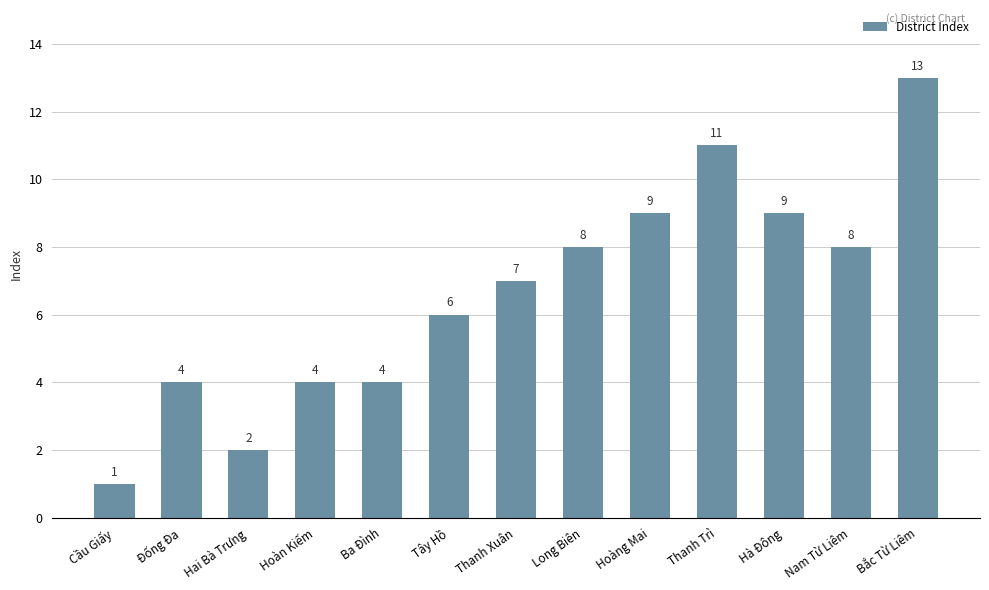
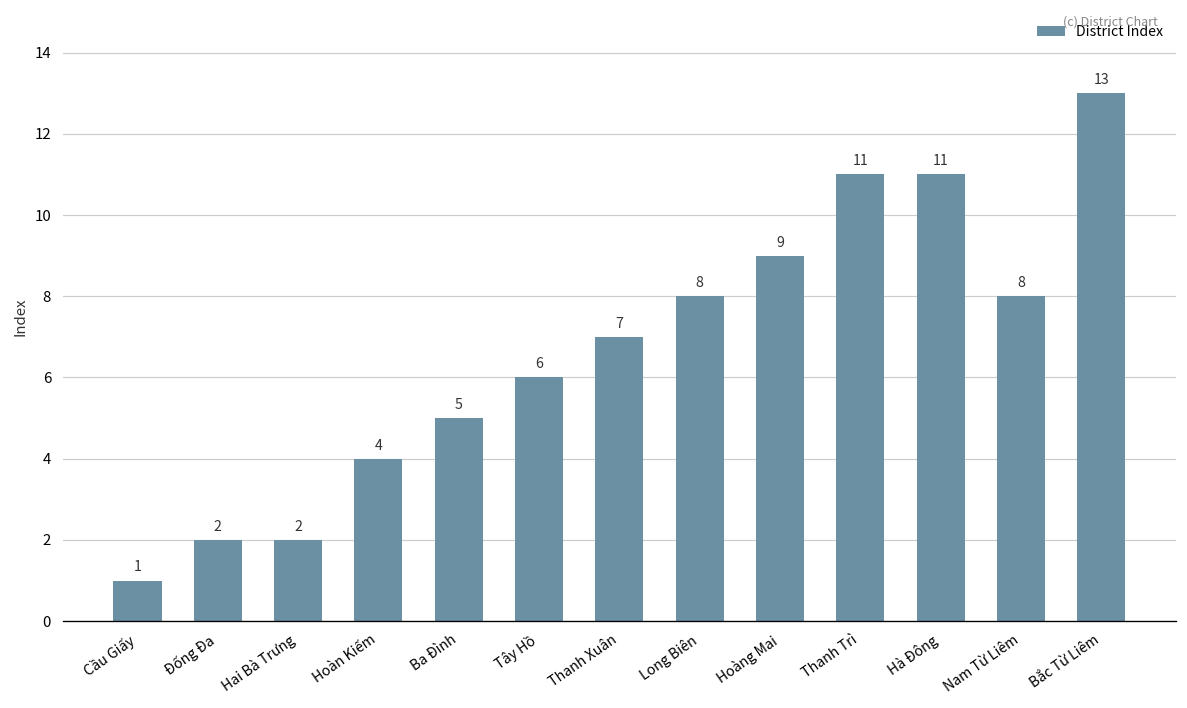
  {
    "Cầu Giấy": 1,
-   "Đống Đa": 4,
+   "Đống Đa": 2,
    "Hai Bà Trưng": 2,
    "Hoàn Kiếm": 4,
-   "Ba Đình": 4,
+   "Ba Đình": 5,
    "Tây Hồ": 6,
    "Thanh Xuân": 7,
    "Long Biên": 8,
    "Hoàng Mai": 9,
    "Thanh Trì": 11,
-   "Hà Đông": 9,
+   "Hà Đông": 11,
    "Nam Từ Liêm": 8,
    "Bắc Từ Liêm": 13
  }
